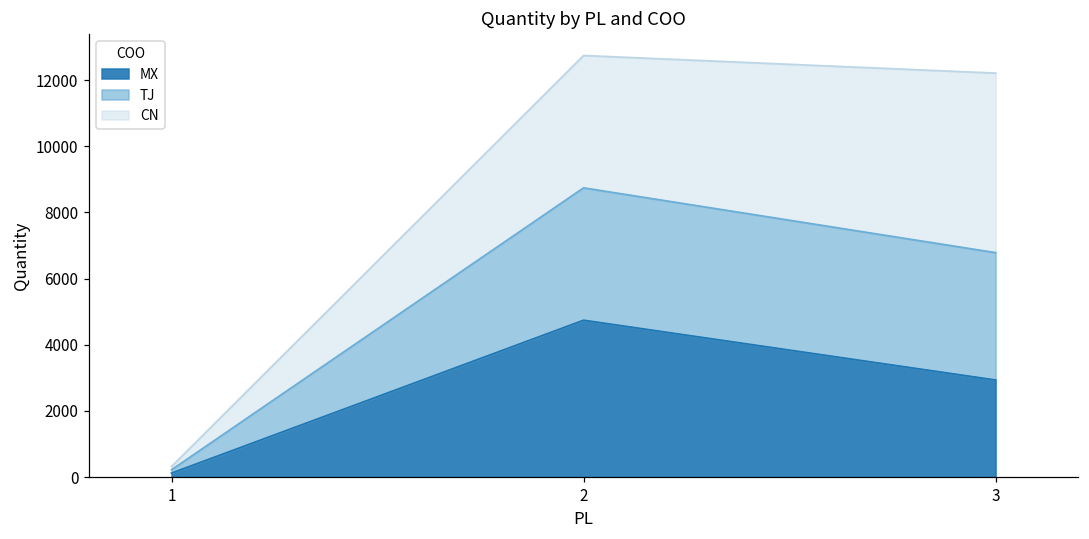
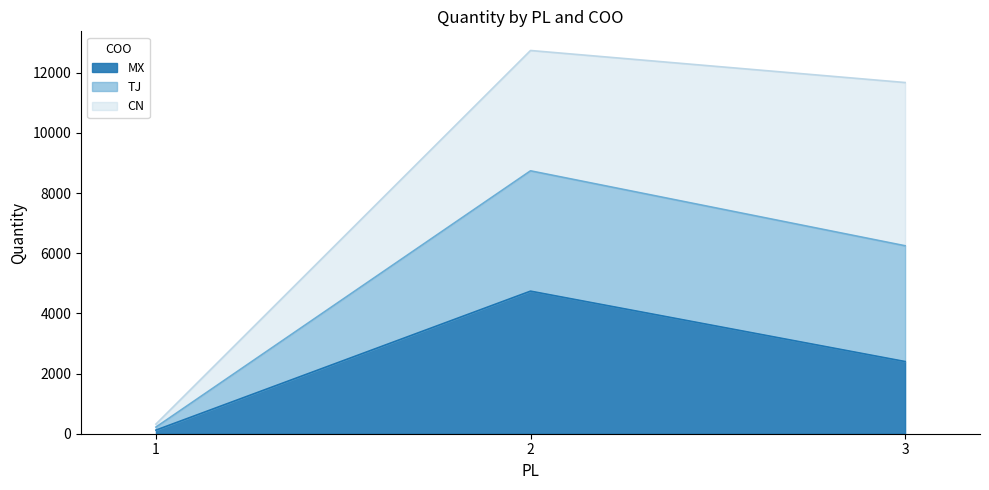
  {
    "MX": {
      "1": 100,
      "2": 4700,
-     "3": 2900
+     "3": 2400
    },
    "TJ": {
      "1": 100,
      "2": 4000,
      "3": 3800
    },
    "CN": {
      "1": 100,
      "2": 4000,
      "3": 5400
    }
  }
